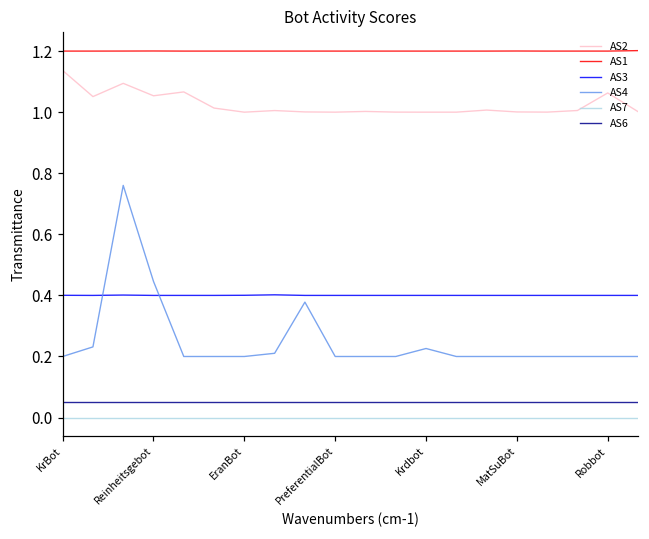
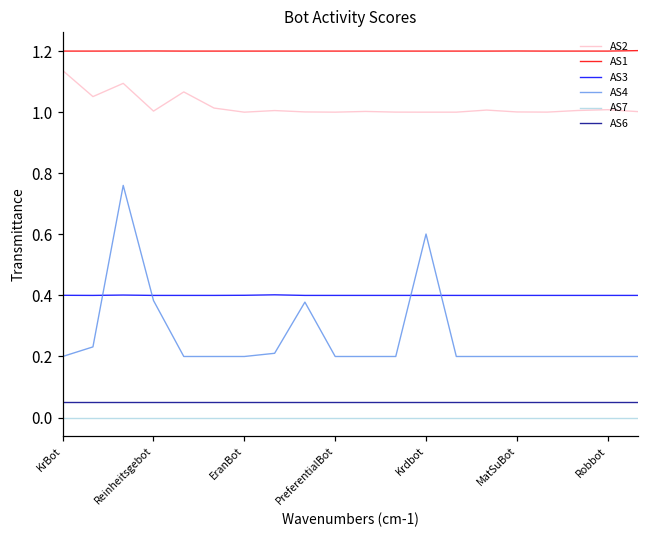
  {
    "AS2": {
      "KrBot": 1.14,
-     "Reinheitsgebot": 1.05,
+     "Reinheitsgebot": 1.00,
      "EranBot": 1.00,
      "PreferentialBot": 1.00,
      "Krdbot": 1.00,
      "MatSuBot": 1.00,
-     "Robbot": 1.06
+     "Robbot": 1.01
    },
    "AS1": {
      "KrBot": 1.20,
      "Reinheitsgebot": 1.20,
      "EranBot": 1.20,
      "PreferentialBot": 1.20,
      "Krdbot": 1.20,
      "MatSuBot": 1.20,
      "Robbot": 1.20
    },
    "AS3": {
      "KrBot": 0.40,
      "Reinheitsgebot": 0.40,
      "EranBot": 0.40,
      "PreferentialBot": 0.40,
      "Krdbot": 0.40,
      "MatSuBot": 0.40,
      "Robbot": 0.40
    },
    "AS4": {
      "KrBot": 0.20,
-     "Reinheitsgebot": 0.45,
+     "Reinheitsgebot": 0.38,
      "EranBot": 0.20,
      "PreferentialBot": 0.20,
-     "Krdbot": 0.23,
+     "Krdbot": 0.60,
      "MatSuBot": 0.20,
      "Robbot": 0.20
    },
    "AS7": {
      "KrBot": 0.00,
      "Reinheitsgebot": 0.00,
      "EranBot": 0.00,
      "PreferentialBot": 0.00,
      "Krdbot": 0.00,
      "MatSuBot": 0.00,
      "Robbot": 0.00
    },
    "AS6": {
      "KrBot": 0.05,
      "Reinheitsgebot": 0.05,
      "EranBot": 0.05,
      "PreferentialBot": 0.05,
      "Krdbot": 0.05,
      "MatSuBot": 0.05,
      "Robbot": 0.05
    }
  }
